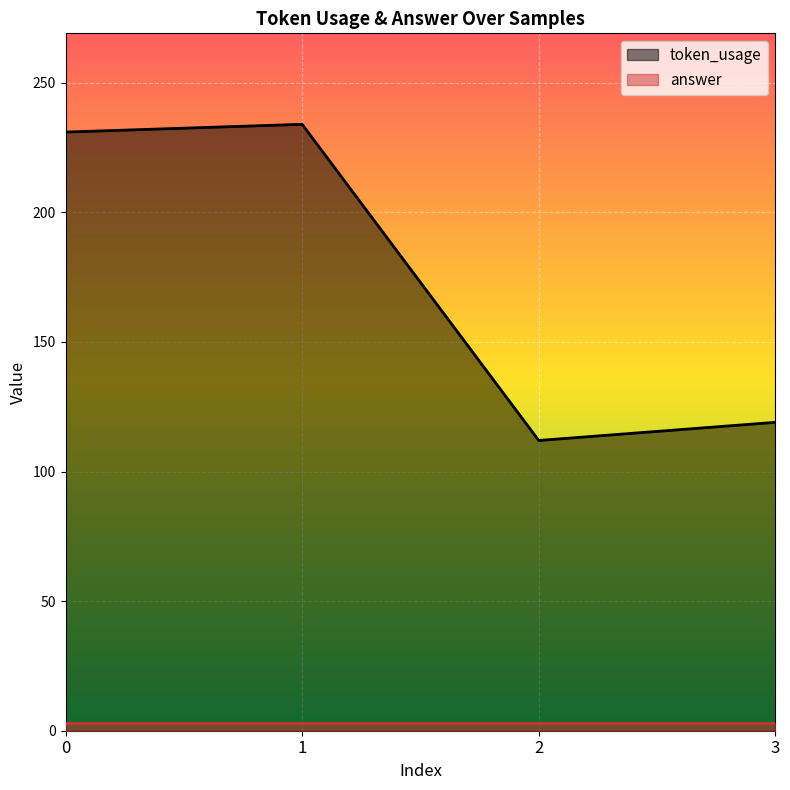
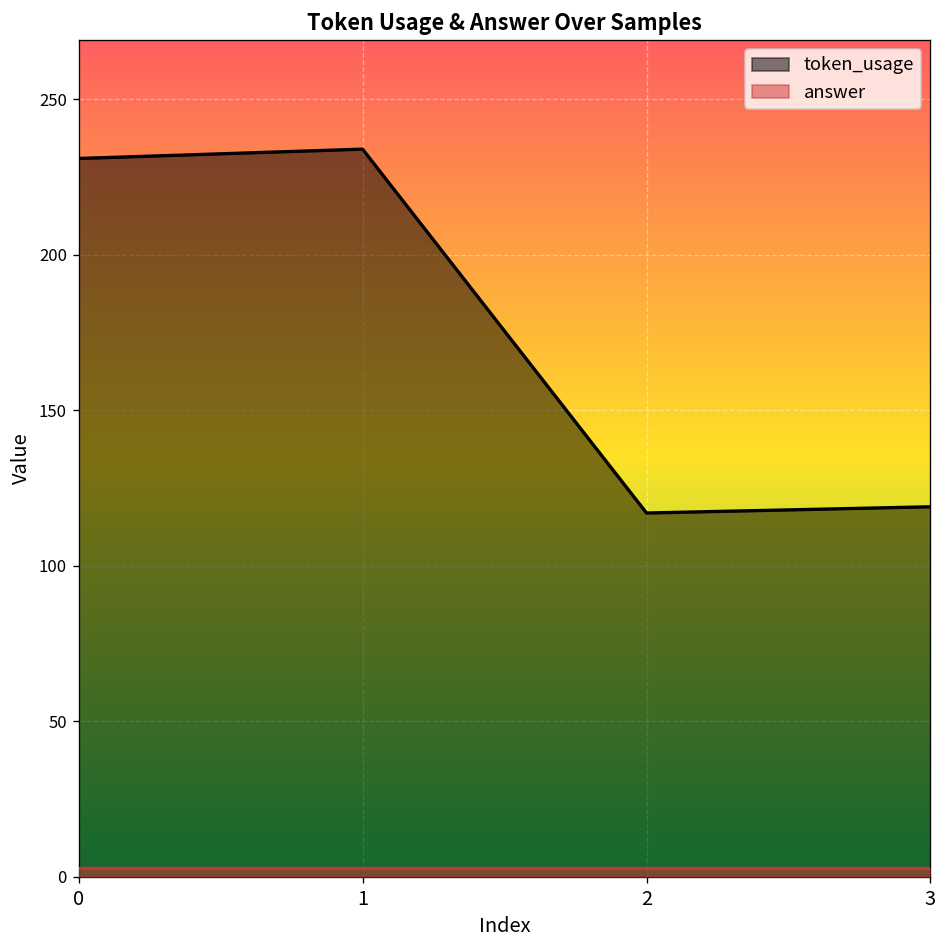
  {
    "token_usage": {
      "0": 231,
      "1": 234,
-     "2": 112,
+     "2": 117,
      "3": 119
    },
    "answer": {
      "0": 3,
      "1": 3,
      "2": 3,
      "3": 3
    }
  }
